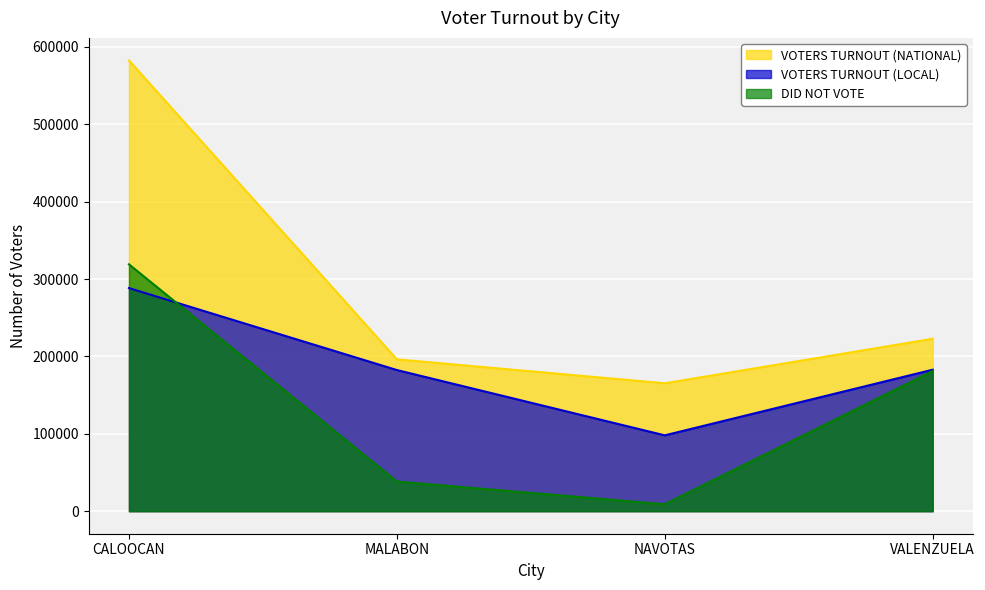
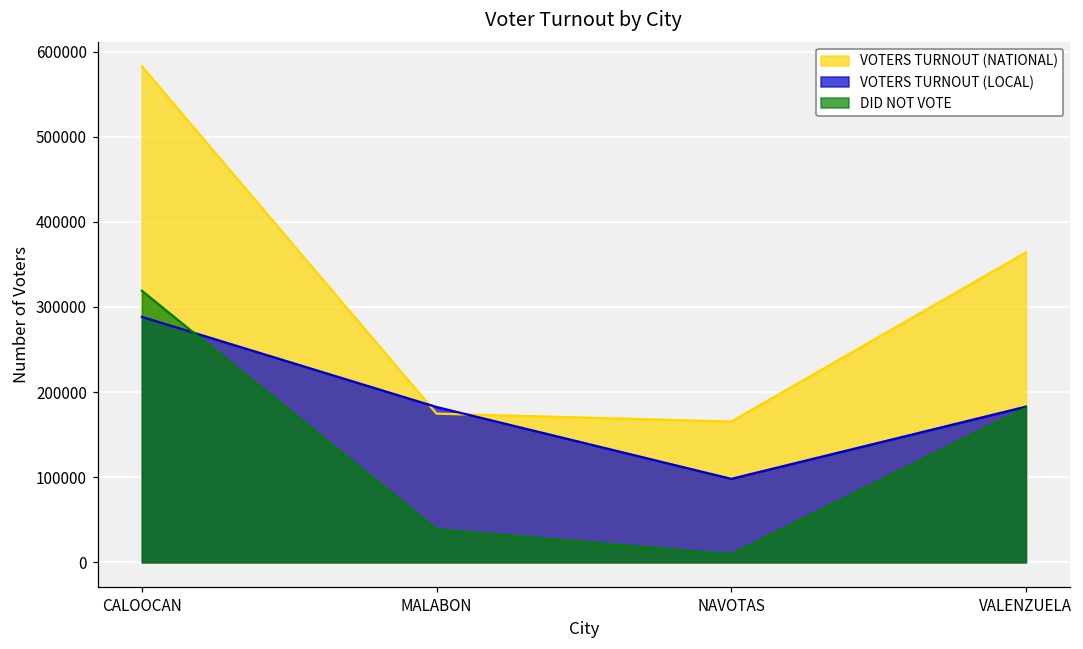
  {
    "VOTERS TURNOUT (NATIONAL)": {
      "CALOOCAN": 580000,
-     "MALABON": 200000,
+     "MALABON": 170000,
      "NAVOTAS": 170000,
-     "VALENZUELA": 220000
+     "VALENZUELA": 360000
    },
    "VOTERS TURNOUT (LOCAL)": {
      "CALOOCAN": 290000,
      "MALABON": 180000,
      "NAVOTAS": 100000
    },
    "DID NOT VOTE": {
      "CALOOCAN": 320000,
      "MALABON": 40000,
      "NAVOTAS": 10000
    }
  }
